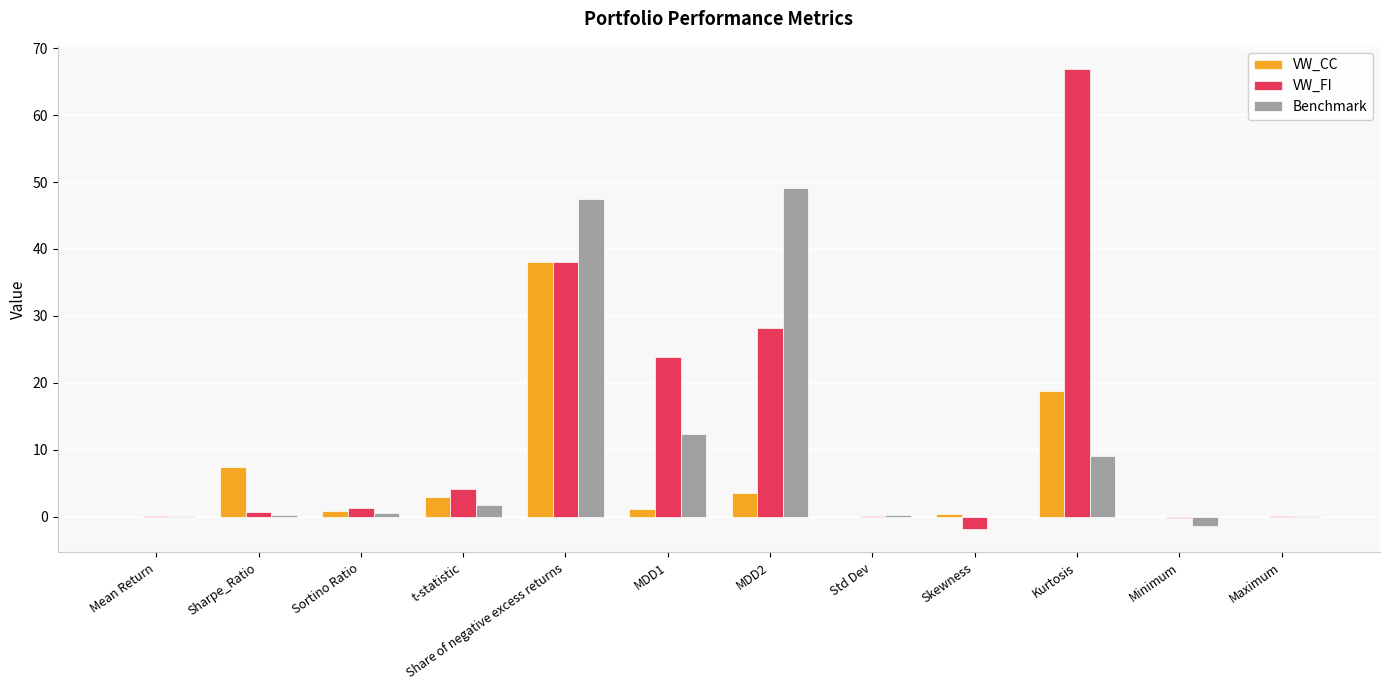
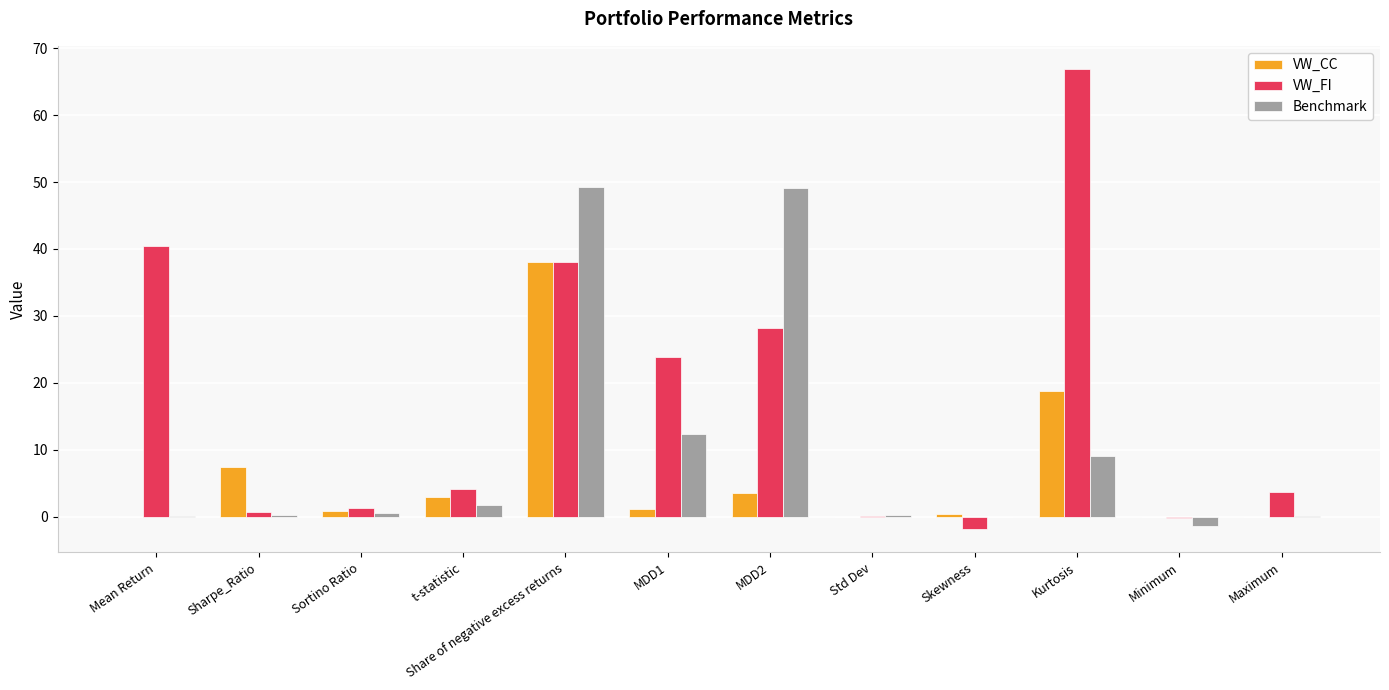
  {
    "VW_CC": {
      "Sharpe_Ratio": 7,
      "Sortino Ratio": 1,
      "t-statistic": 3,
      "Share of negative excess returns": 38,
      "MDD1": 1,
      "MDD2": 4,
      "Kurtosis": 19
    },
    "VW_FI": {
-     "Mean Return": 0,
+     "Mean Return": 40,
      "Sharpe_Ratio": 1,
      "Sortino Ratio": 1,
      "t-statistic": 4,
      "Share of negative excess returns": 38,
      "MDD1": 24,
      "MDD2": 28,
      "Skewness": -2,
      "Kurtosis": 67,
-     "Maximum": 0
+     "Maximum": 4
    },
    "Benchmark": {
      "Sortino Ratio": 1,
      "t-statistic": 2,
-     "Share of negative excess returns": 47,
+     "Share of negative excess returns": 49,
      "MDD1": 12,
      "MDD2": 49,
      "Kurtosis": 9,
      "Minimum": -1
    }
  }
